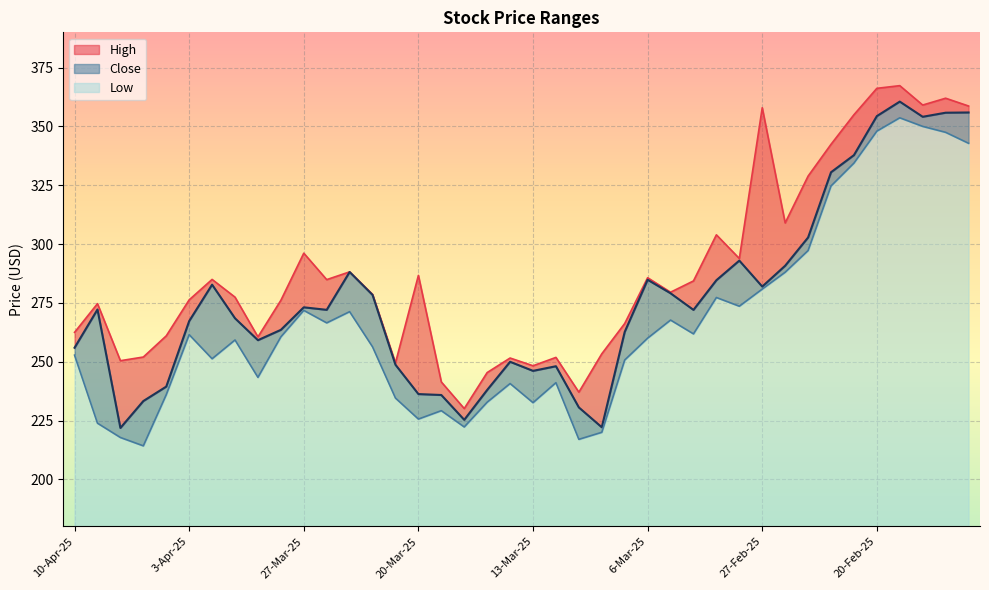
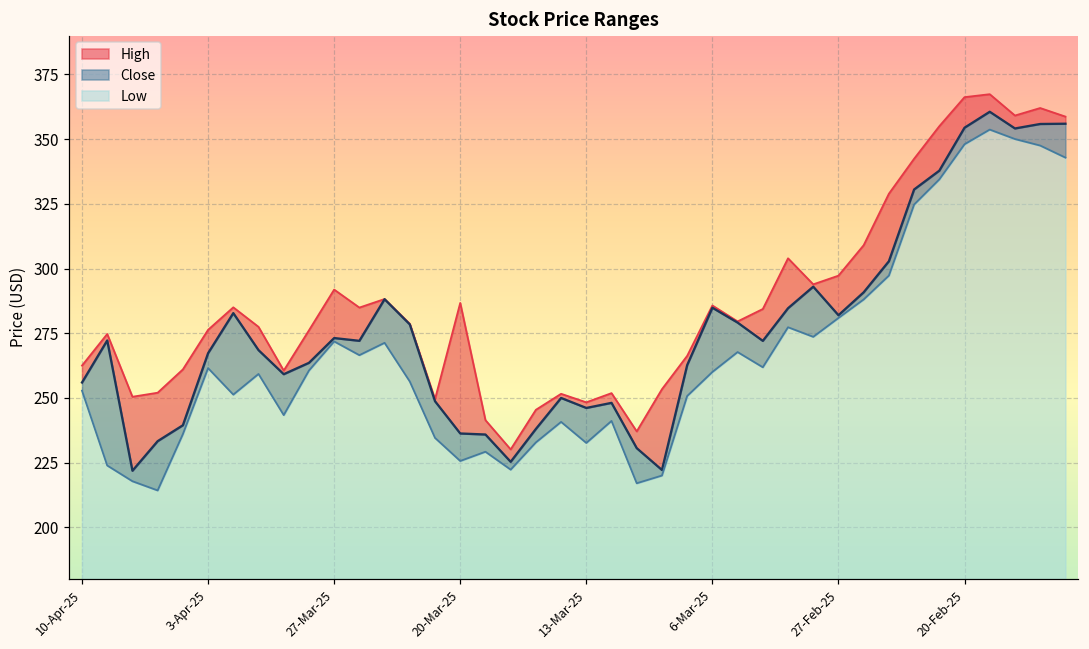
  {
    "High": {
      "10-Apr-25": 262,
      "3-Apr-25": 276,
-     "27-Mar-25": 296,
+     "27-Mar-25": 292,
      "20-Mar-25": 287,
      "13-Mar-25": 248,
-     "27-Feb-25": 358,
+     "27-Feb-25": 297,
      "20-Feb-25": 366
    },
    "Close": {
      "10-Apr-25": 256,
      "3-Apr-25": 267,
      "27-Mar-25": 273,
      "20-Mar-25": 236,
      "13-Mar-25": 246,
      "20-Feb-25": 354
    },
    "Low": {
      "10-Apr-25": 253,
      "3-Apr-25": 262,
      "27-Mar-25": 272,
      "20-Mar-25": 226,
      "13-Mar-25": 233,
      "6-Mar-25": 260,
      "20-Feb-25": 348
    }
  }
